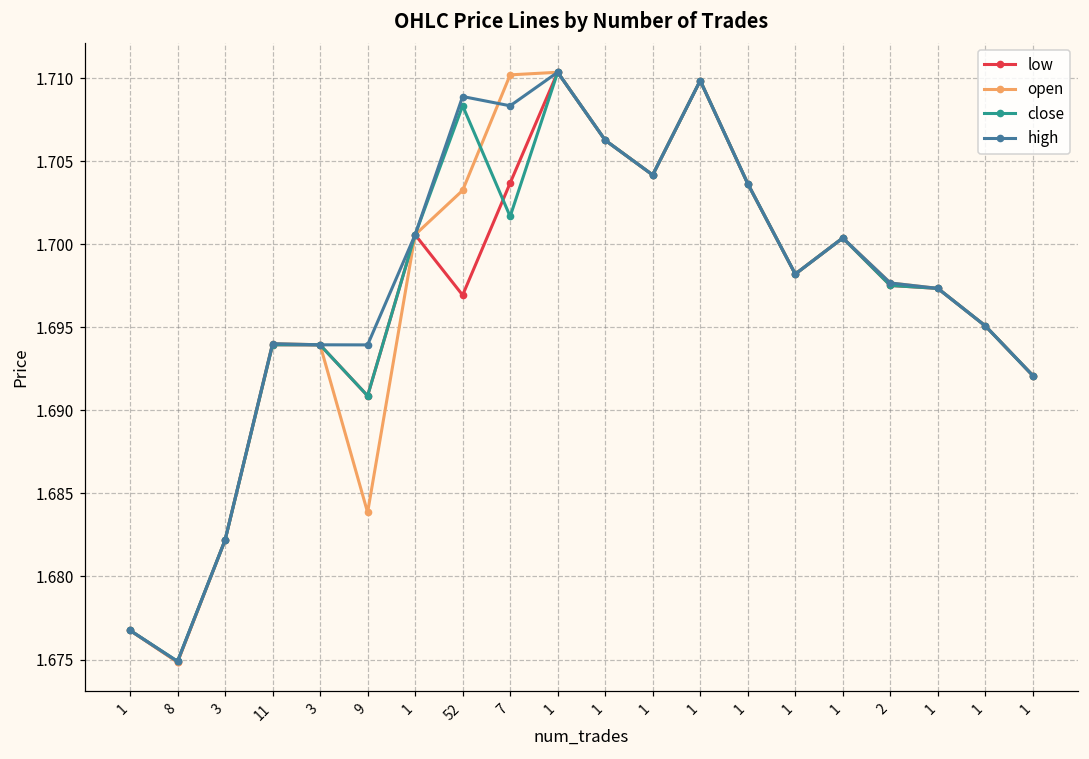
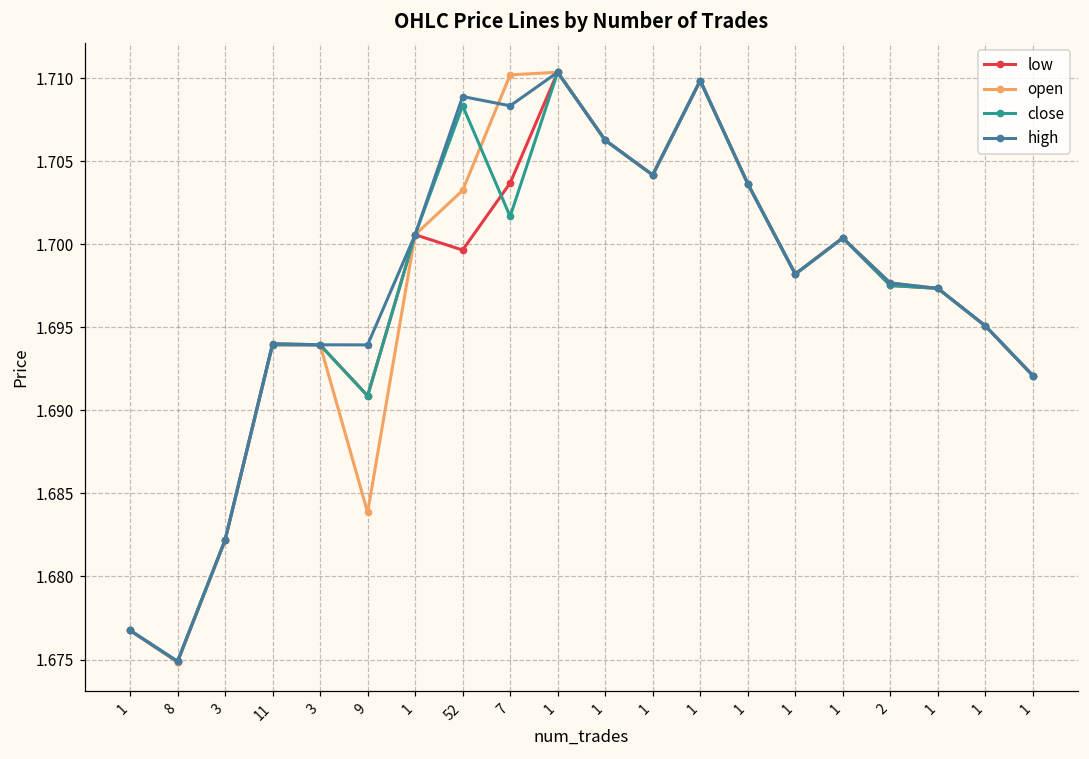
  {
    "low": {
-     "52": 1.6969,
+     "52": 1.6996,
      "7": 1.7037
    },
    "open": {
      "9": 1.6839,
      "52": 1.7032,
      "7": 1.7102
    }
  }
